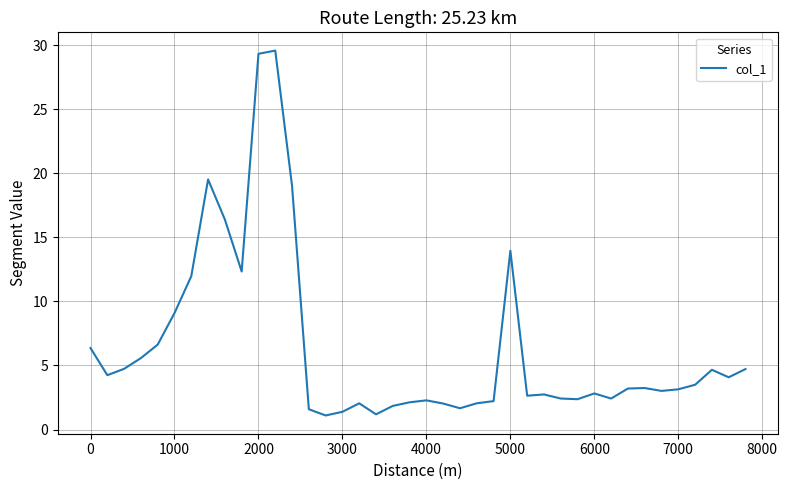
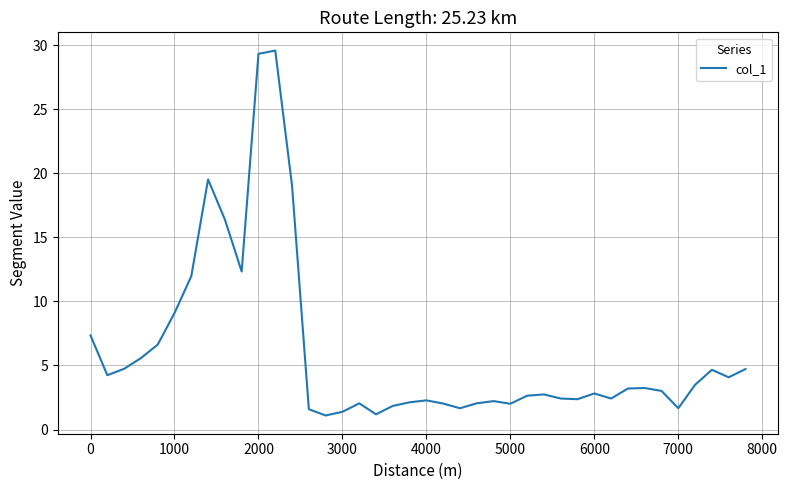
  {
-   "0": 6.4,
+   "0": 7.3,
    "1000": 9.1,
    "2000": 29.3,
    "3000": 1.4,
    "4000": 2.3,
-   "5000": 13.9,
+   "5000": 2.0,
    "6000": 2.8,
-   "7000": 3.1
+   "7000": 1.7
  }
